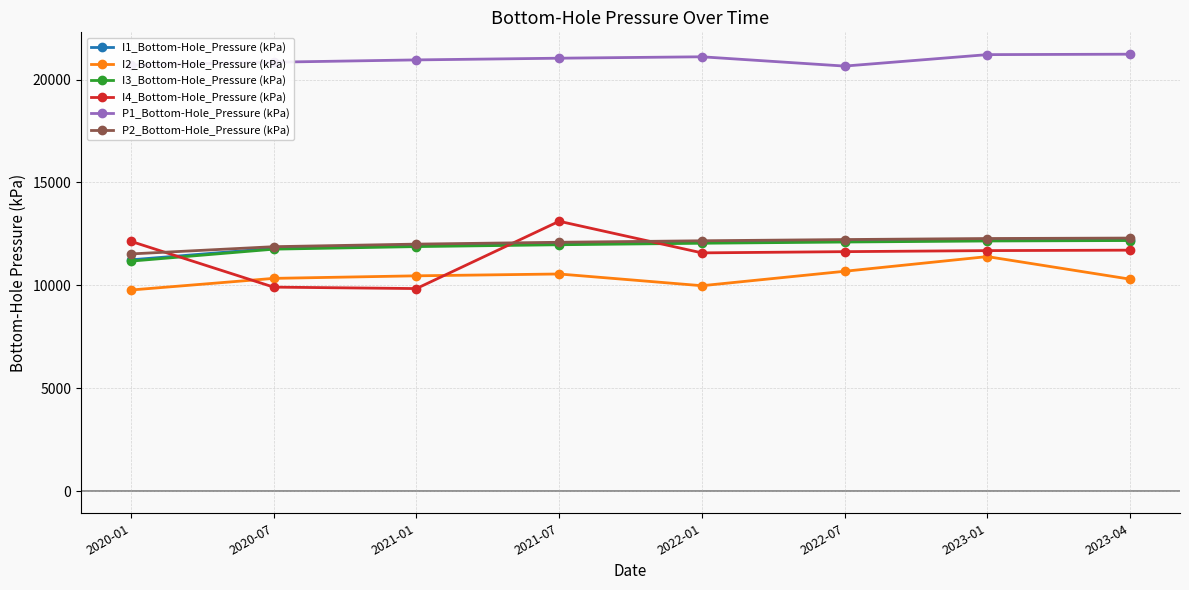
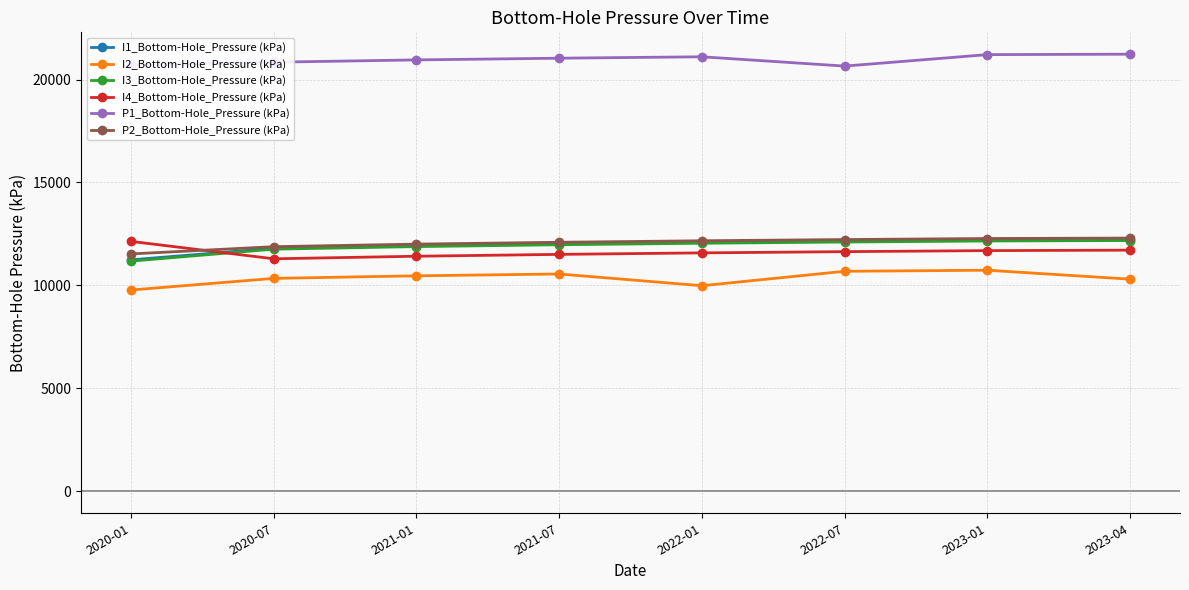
  {
    "I2_Bottom-Hole_Pressure (kPa)": {
      "2020-01": 9800,
      "2020-07": 10300,
      "2021-01": 10500,
      "2021-07": 10600,
      "2022-01": 10000,
      "2022-07": 10700,
-     "2023-01": 11400,
+     "2023-01": 10700,
      "2023-04": 10300
    },
    "I4_Bottom-Hole_Pressure (kPa)": {
      "2020-01": 12100,
-     "2020-07": 9900,
-     "2021-01": 9800,
-     "2021-07": 13100,
+     "2020-07": 11300,
+     "2021-01": 11400,
+     "2021-07": 11500,
      "2022-01": 11600,
      "2022-07": 11600,
      "2023-01": 11700,
      "2023-04": 11700
    },
    "P1_Bottom-Hole_Pressure (kPa)": {
      "2021-01": 21000,
      "2021-07": 21000,
      "2022-01": 21100,
      "2022-07": 20700,
      "2023-01": 21200,
      "2023-04": 21200
    },
    "P2_Bottom-Hole_Pressure (kPa)": {
      "2020-01": 11500
    }
  }
